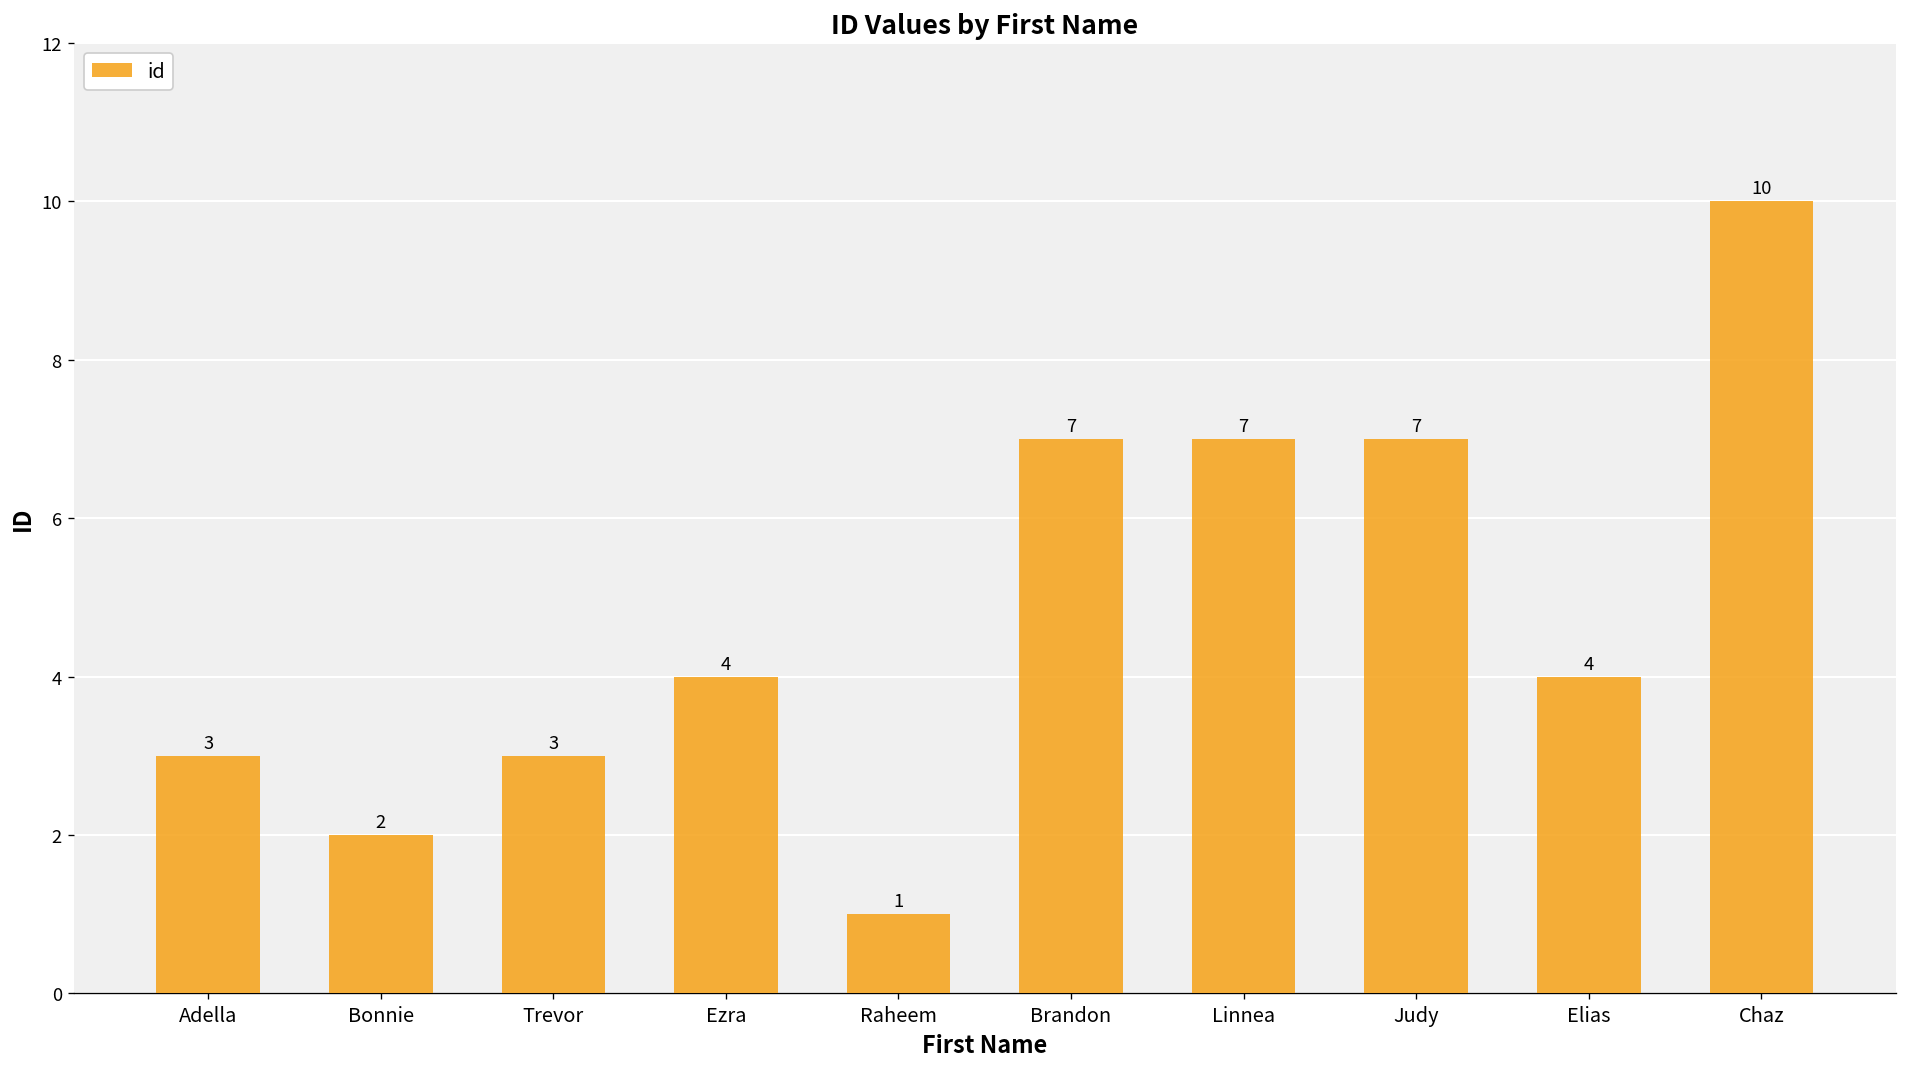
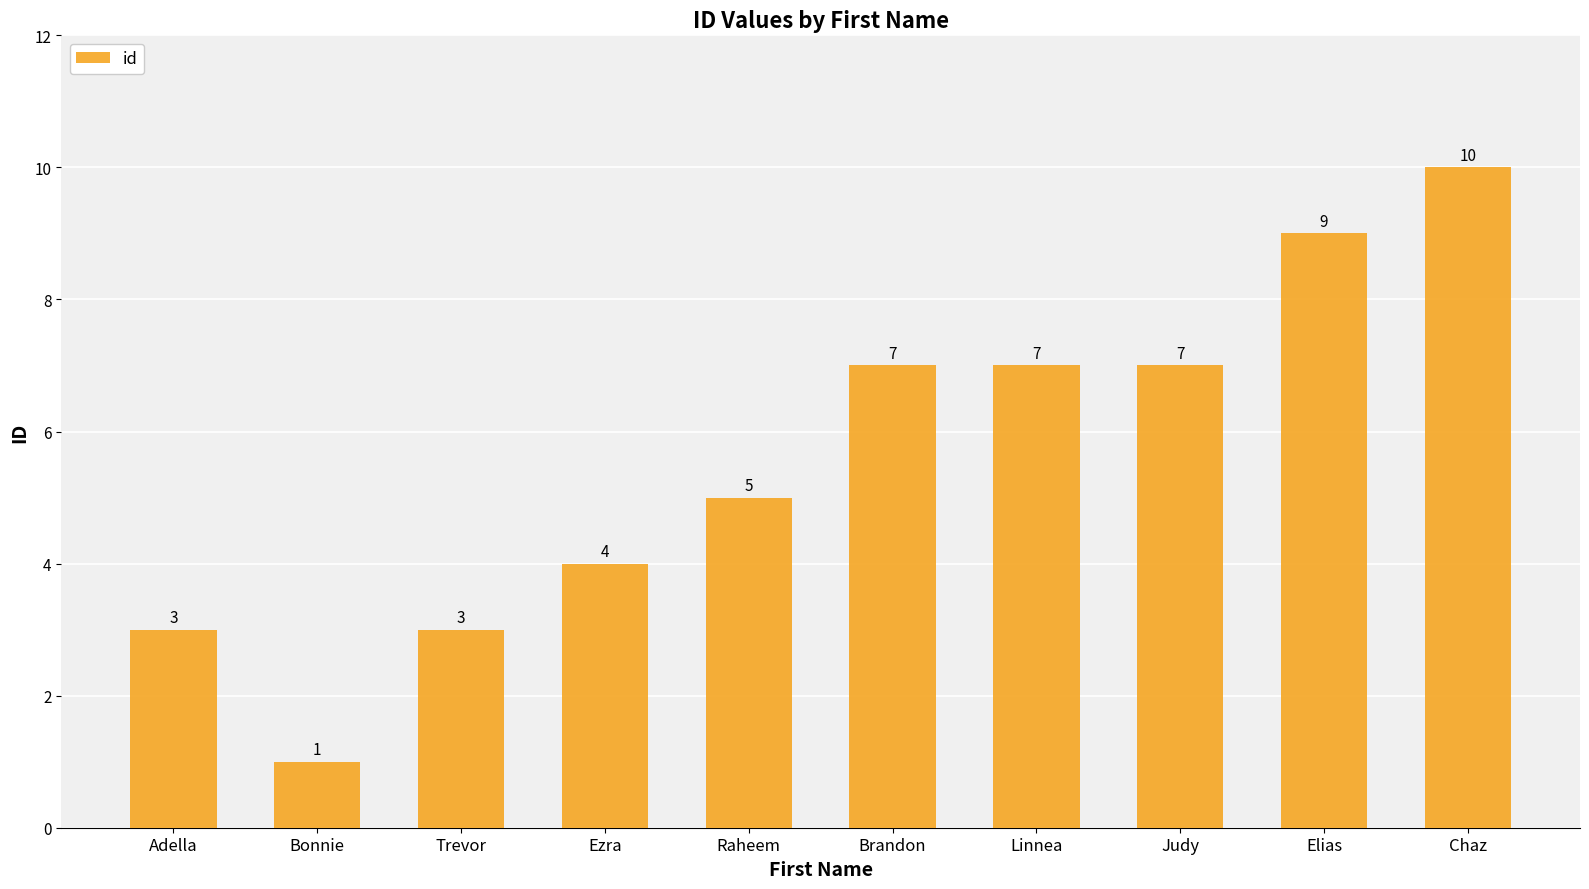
  {
    "Adella": 3,
-   "Bonnie": 2,
+   "Bonnie": 1,
    "Trevor": 3,
    "Ezra": 4,
-   "Raheem": 1,
+   "Raheem": 5,
    "Brandon": 7,
    "Linnea": 7,
    "Judy": 7,
-   "Elias": 4,
+   "Elias": 9,
    "Chaz": 10
  }
